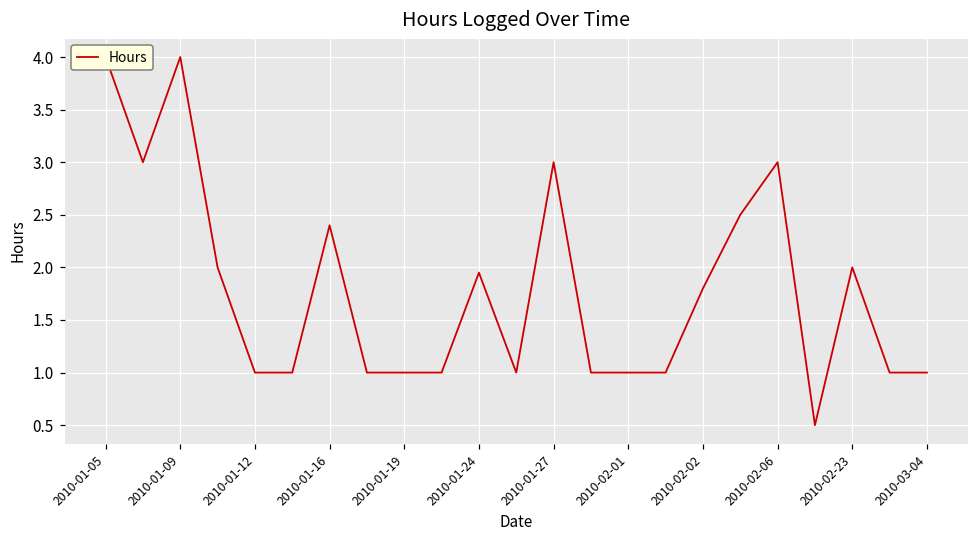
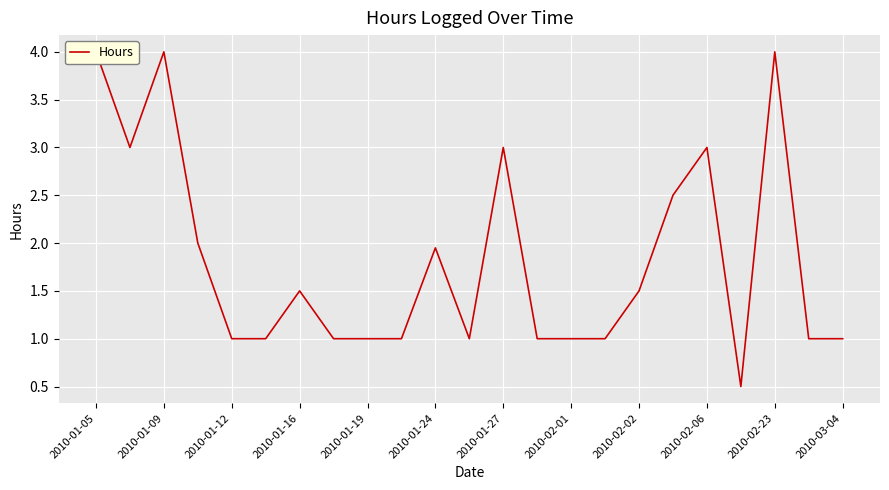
  {
    "2010-01-09": 4.0,
-   "2010-01-16": 2.4,
+   "2010-01-16": 1.5,
    "2010-01-24": 2.0,
    "2010-01-27": 3.0,
-   "2010-02-02": 1.8,
+   "2010-02-02": 1.5,
    "2010-02-06": 3.0,
-   "2010-02-23": 2,
+   "2010-02-23": 4,
    "2010-03-04": 1.0
  }
